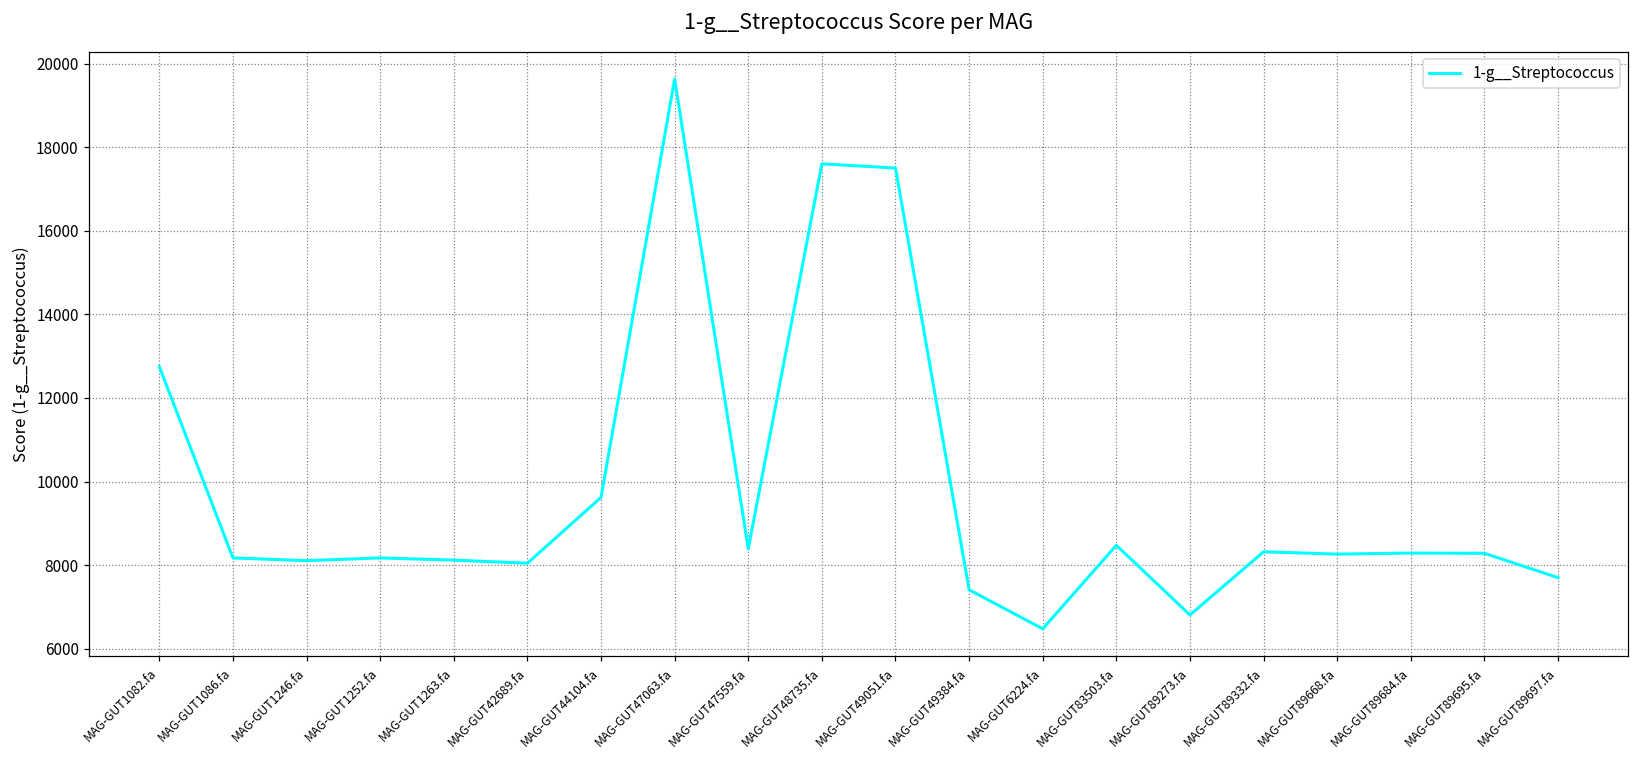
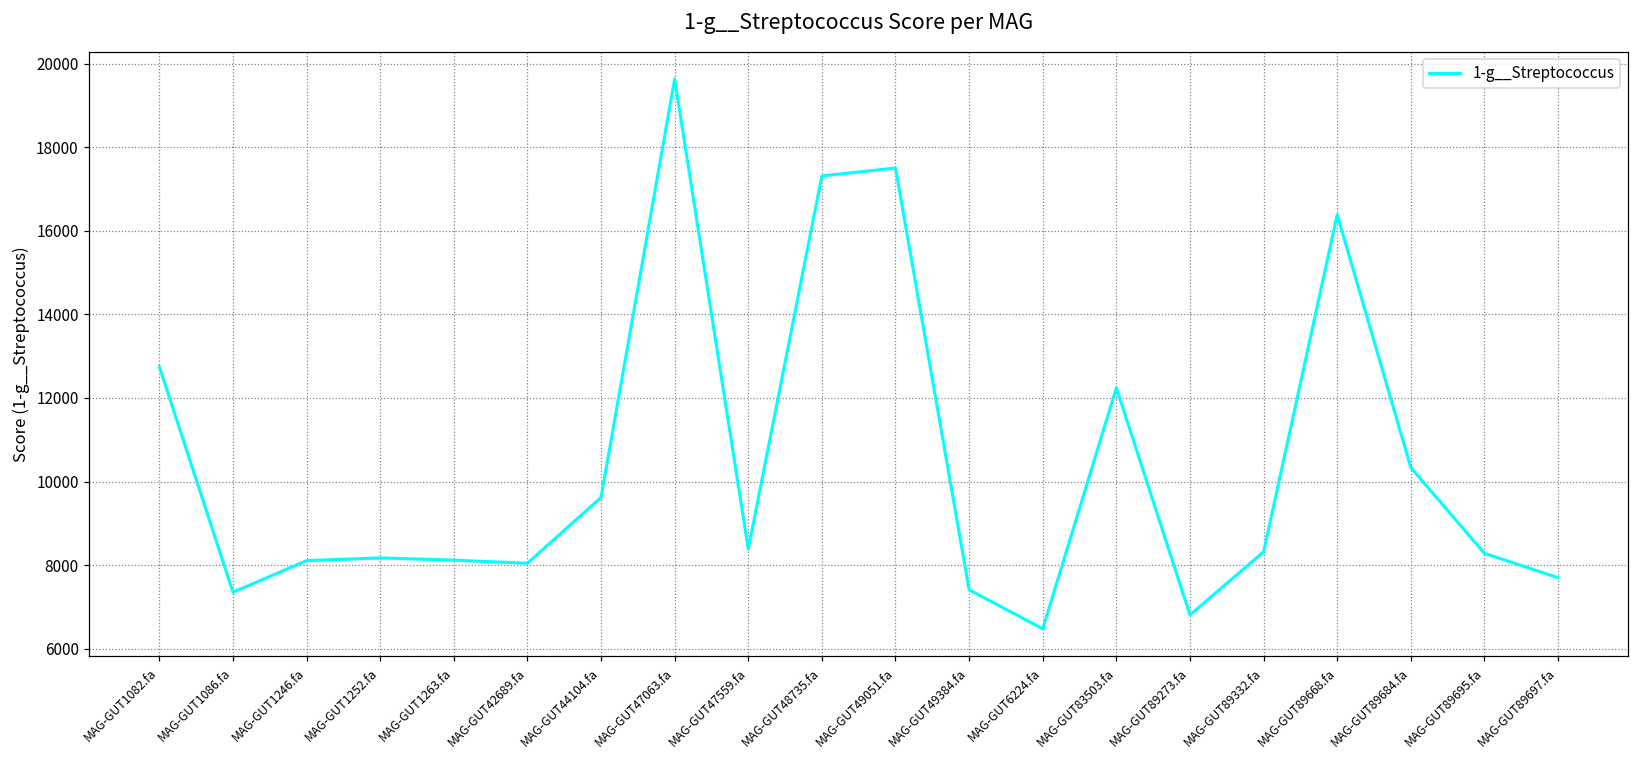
  {
    "MAG-GUT1082.fa": 12800,
-   "MAG-GUT1086.fa": 8200,
+   "MAG-GUT1086.fa": 7400,
    "MAG-GUT1246.fa": 8100,
    "MAG-GUT1252.fa": 8200,
    "MAG-GUT1263.fa": 8100,
    "MAG-GUT42689.fa": 8000,
    "MAG-GUT44104.fa": 9600,
    "MAG-GUT47063.fa": 19600,
    "MAG-GUT47559.fa": 8400,
-   "MAG-GUT48735.fa": 17600,
+   "MAG-GUT48735.fa": 17300,
    "MAG-GUT49051.fa": 17500,
    "MAG-GUT49384.fa": 7400,
    "MAG-GUT6224.fa": 6500,
-   "MAG-GUT83503.fa": 8500,
+   "MAG-GUT83503.fa": 12200,
    "MAG-GUT89273.fa": 6800,
    "MAG-GUT89332.fa": 8300,
-   "MAG-GUT89668.fa": 8300,
-   "MAG-GUT89684.fa": 8300,
+   "MAG-GUT89668.fa": 16400,
+   "MAG-GUT89684.fa": 10300,
    "MAG-GUT89695.fa": 8300,
    "MAG-GUT89697.fa": 7700
  }
